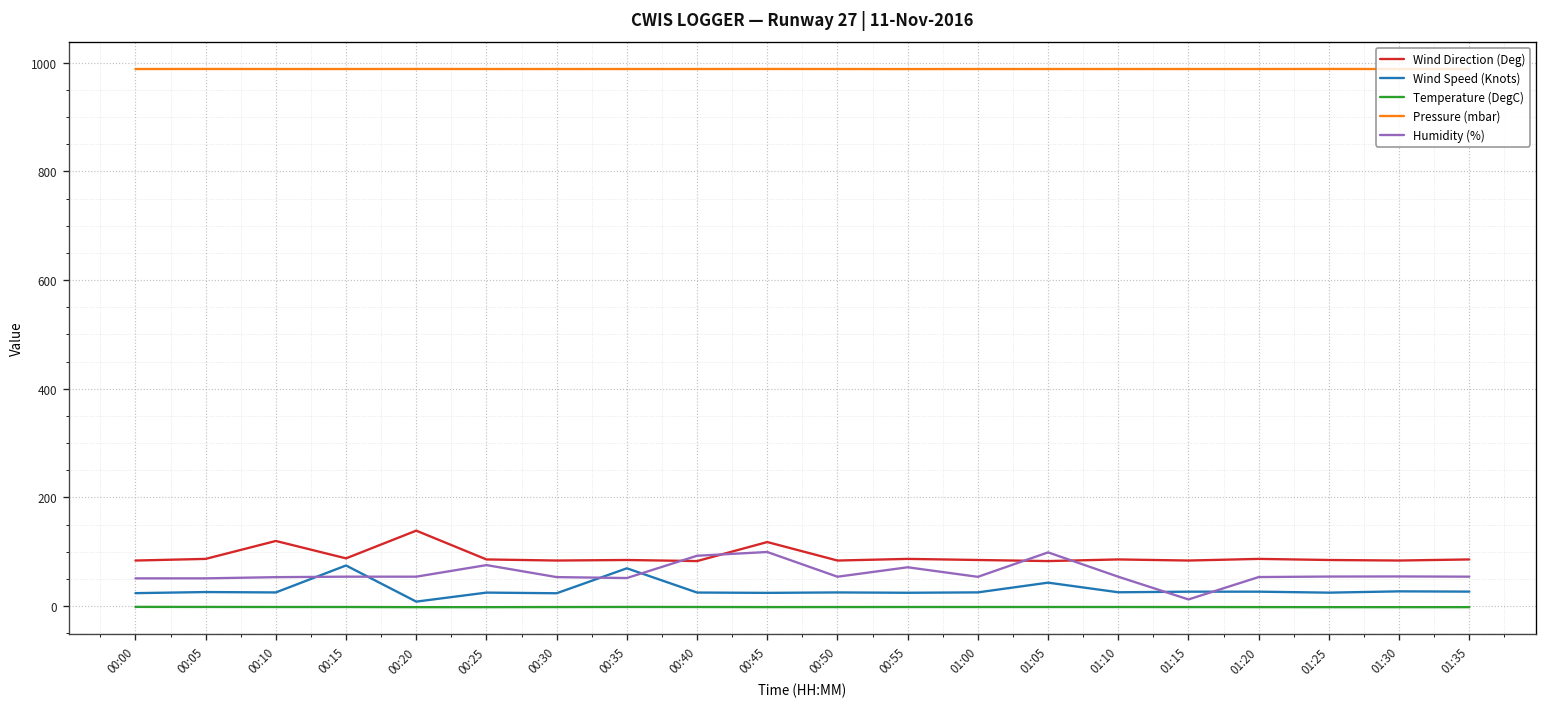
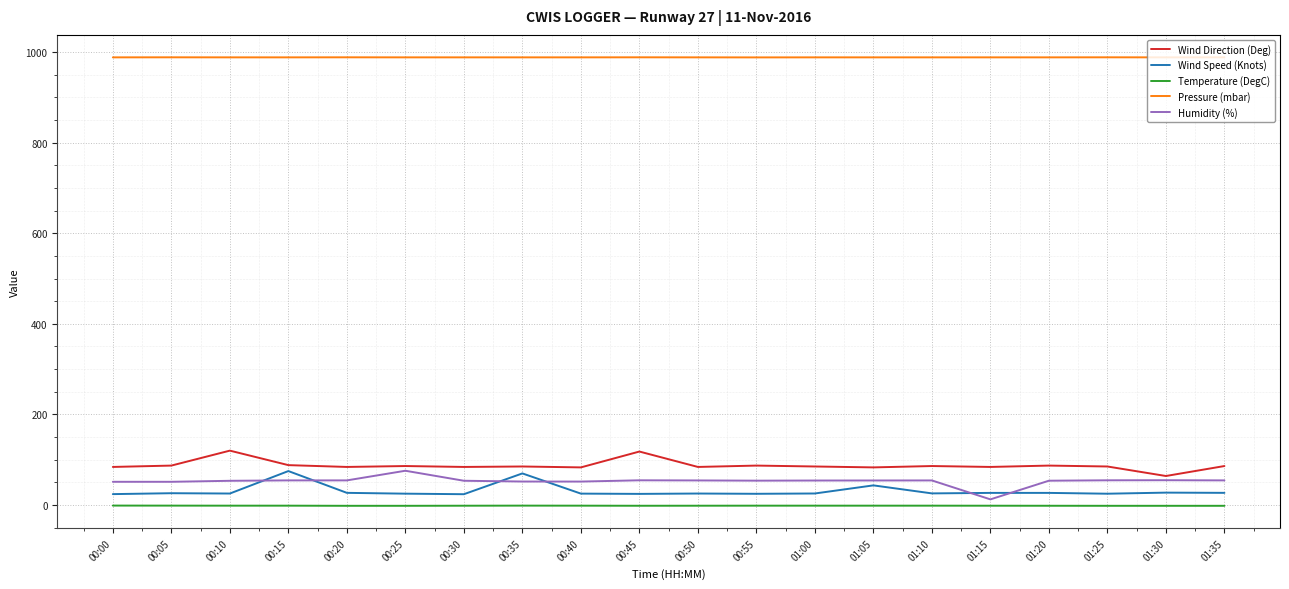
  {
    "Wind Direction (Deg)": {
      "00:00": 80,
      "00:05": 90,
      "00:10": 120,
      "00:15": 90,
-     "00:20": 140,
+     "00:20": 80,
      "00:25": 90,
      "00:30": 80,
      "00:35": 90,
      "00:40": 80,
      "00:45": 120,
      "00:50": 80,
      "00:55": 90,
      "01:00": 90,
      "01:05": 80,
      "01:10": 90,
      "01:15": 80,
      "01:20": 90,
      "01:25": 90,
-     "01:30": 80,
+     "01:30": 60,
      "01:35": 90
    },
    "Wind Speed (Knots)": {
      "00:00": 20,
      "00:05": 30,
      "00:10": 30,
      "00:15": 70,
-     "00:20": 10,
+     "00:20": 30,
      "00:25": 30,
      "00:30": 20,
      "00:35": 70,
      "00:40": 30,
      "00:45": 20,
      "00:50": 30,
      "00:55": 20,
      "01:00": 30,
      "01:05": 40,
      "01:10": 30,
      "01:15": 30,
      "01:20": 30,
      "01:25": 20,
      "01:30": 30,
      "01:35": 30
    },
    "Temperature (DegC)": {
      "00:00": 0,
      "00:05": 0,
      "00:10": 0,
      "00:15": 0,
      "00:20": 0,
      "00:25": 0,
      "00:30": 0,
      "00:35": 0,
      "00:40": 0,
      "00:45": 0,
      "00:50": 0,
      "00:55": 0,
      "01:00": 0,
      "01:05": 0,
      "01:10": 0,
      "01:15": 0,
      "01:20": 0,
      "01:25": 0,
      "01:30": 0,
      "01:35": 0
    },
    "Pressure (mbar)": {
      "00:00": 990,
      "00:05": 990,
      "00:10": 990,
      "00:15": 990,
      "00:20": 990,
      "00:25": 990,
      "00:30": 990,
      "00:35": 990,
      "00:40": 990,
      "00:45": 990,
      "00:50": 990,
      "00:55": 990,
      "01:00": 990,
      "01:05": 990,
      "01:10": 990,
      "01:15": 990,
      "01:20": 990,
      "01:25": 990
    },
    "Humidity (%)": {
      "00:00": 50,
      "00:05": 50,
      "00:10": 50,
      "00:15": 50,
      "00:20": 50,
      "00:25": 80,
      "00:30": 50,
      "00:35": 50,
-     "00:40": 90,
-     "00:45": 100,
+     "00:40": 50,
+     "00:45": 50,
      "00:50": 50,
-     "00:55": 70,
+     "00:55": 50,
      "01:00": 50,
-     "01:05": 100,
+     "01:05": 50,
      "01:10": 50,
      "01:15": 10,
      "01:20": 50,
      "01:25": 50,
      "01:30": 50,
      "01:35": 50
    }
  }
